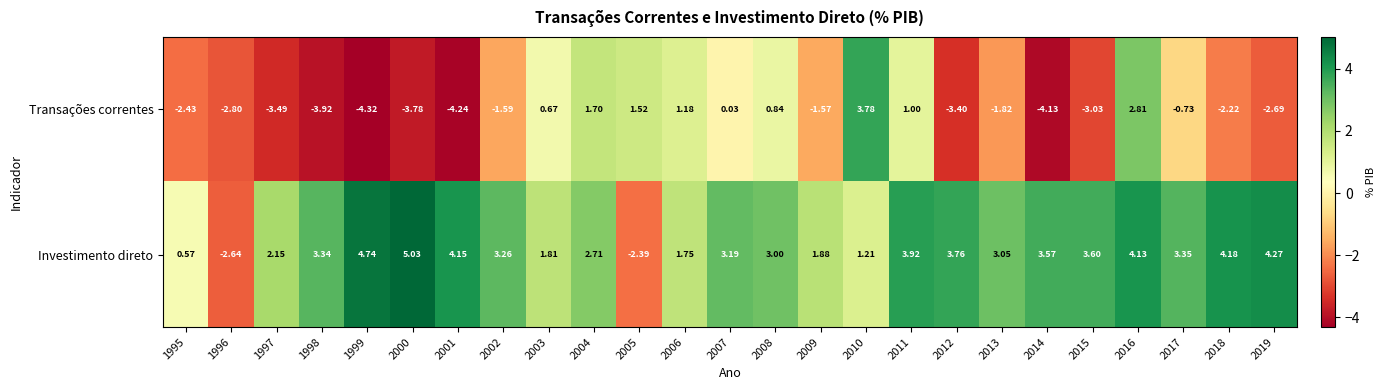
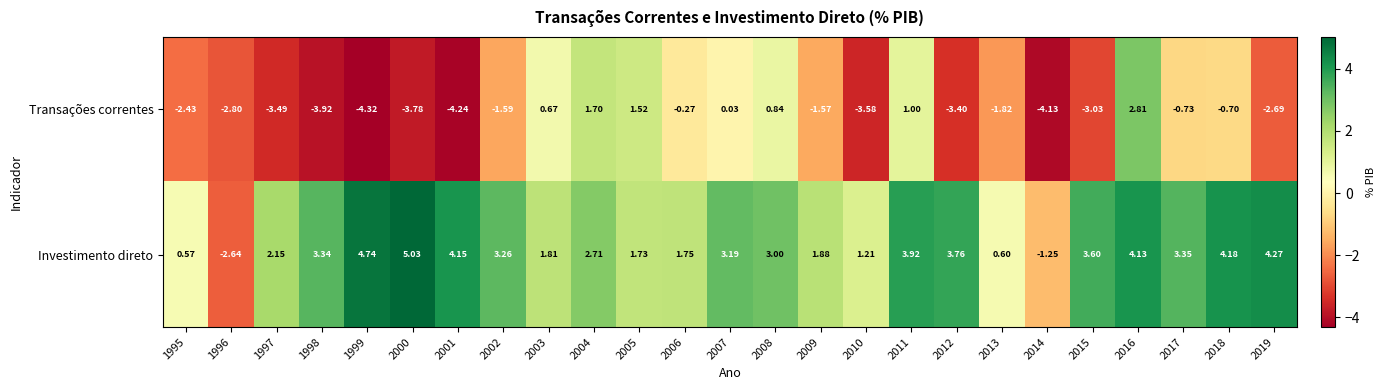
  {
    "Transações correntes": {
      "1995": -2.43,
      "1996": -2.80,
      "1997": -3.49,
      "1998": -3.92,
      "1999": -4.32,
      "2000": -3.78,
      "2001": -4.24,
      "2002": -1.59,
      "2003": 0.67,
      "2004": 1.70,
      "2005": 1.52,
-     "2006": 1.18,
+     "2006": -0.27,
      "2007": 0.03,
      "2008": 0.84,
      "2009": -1.57,
-     "2010": 3.78,
+     "2010": -3.58,
      "2011": 1.00,
      "2012": -3.40,
      "2013": -1.82,
      "2014": -4.13,
      "2015": -3.03,
      "2016": 2.81,
      "2017": -0.73,
-     "2018": -2.22,
+     "2018": -0.70,
      "2019": -2.69
    },
    "Investimento direto": {
      "1995": 0.57,
      "1996": -2.64,
      "1997": 2.15,
      "1998": 3.34,
      "1999": 4.74,
      "2000": 5.03,
      "2001": 4.15,
      "2002": 3.26,
      "2003": 1.81,
      "2004": 2.71,
-     "2005": -2.39,
+     "2005": 1.73,
      "2006": 1.75,
      "2007": 3.19,
      "2008": 3.00,
      "2009": 1.88,
      "2010": 1.21,
      "2011": 3.92,
      "2012": 3.76,
-     "2013": 3.05,
-     "2014": 3.57,
+     "2013": 0.60,
+     "2014": -1.25,
      "2015": 3.60,
      "2016": 4.13,
      "2017": 3.35,
      "2018": 4.18,
      "2019": 4.27
    }
  }
